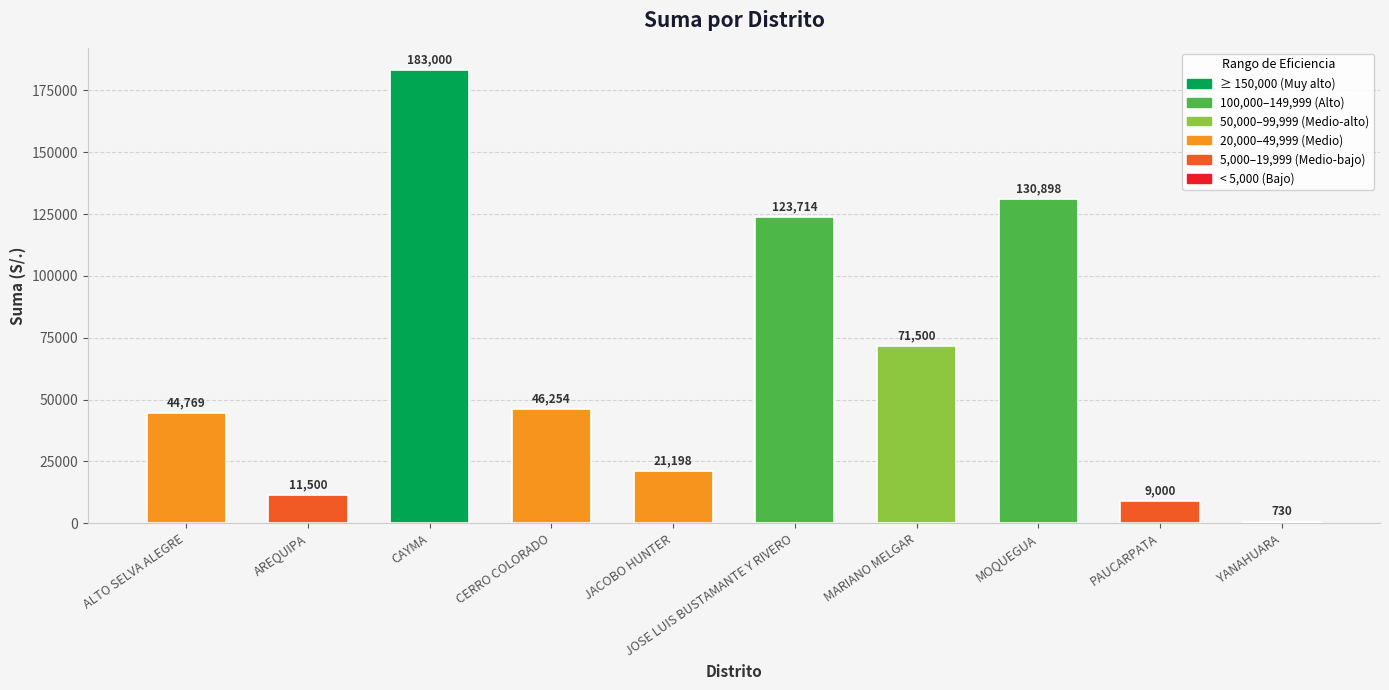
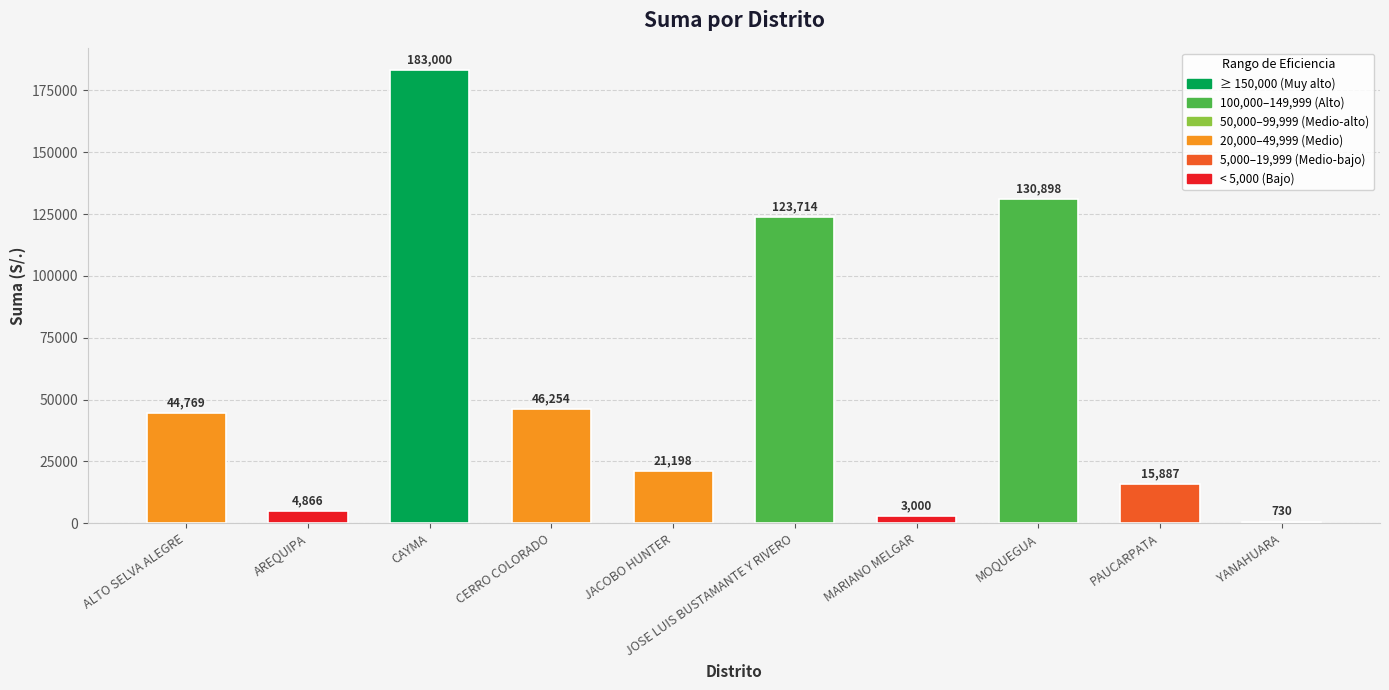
  {
    "ALTO SELVA ALEGRE": "44,769",
-   "AREQUIPA": "11,500",
+   "AREQUIPA": "4,866",
    "CAYMA": "183,000",
    "CERRO COLORADO": "46,254",
    "JACOBO HUNTER": "21,198",
    "JOSE LUIS BUSTAMANTE Y RIVERO": "123,714",
-   "MARIANO MELGAR": "71,500",
+   "MARIANO MELGAR": "3,000",
    "MOQUEGUA": "130,898",
-   "PAUCARPATA": "9,000",
+   "PAUCARPATA": "15,887",
    "YANAHUARA": "730"
  }
